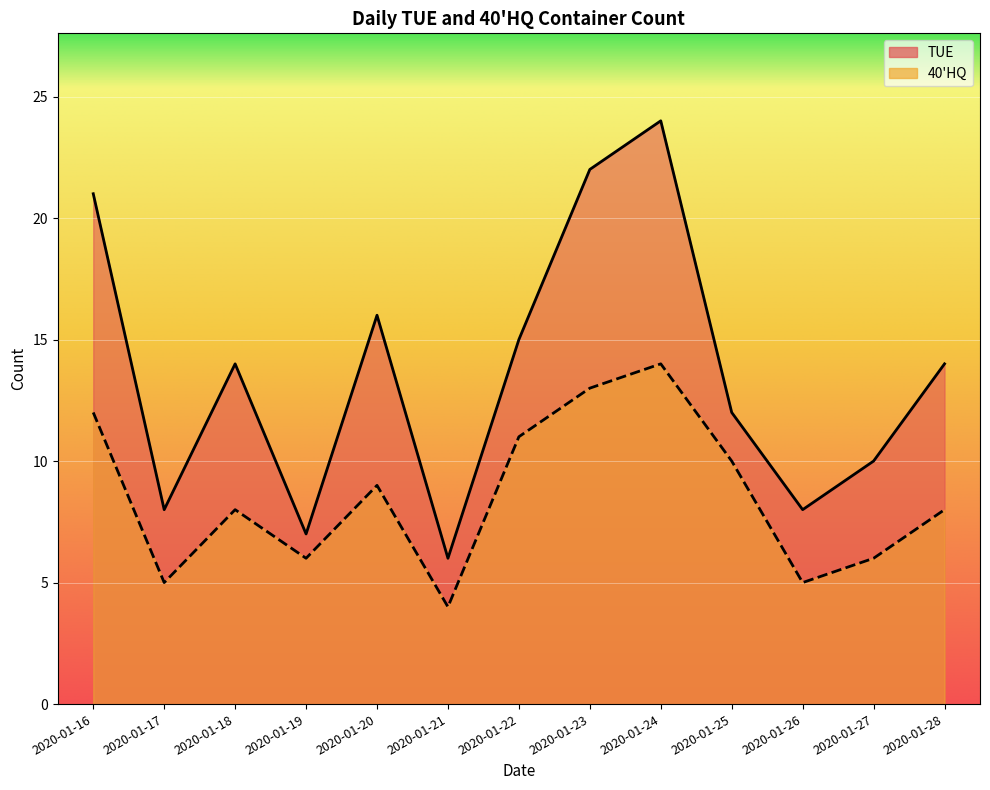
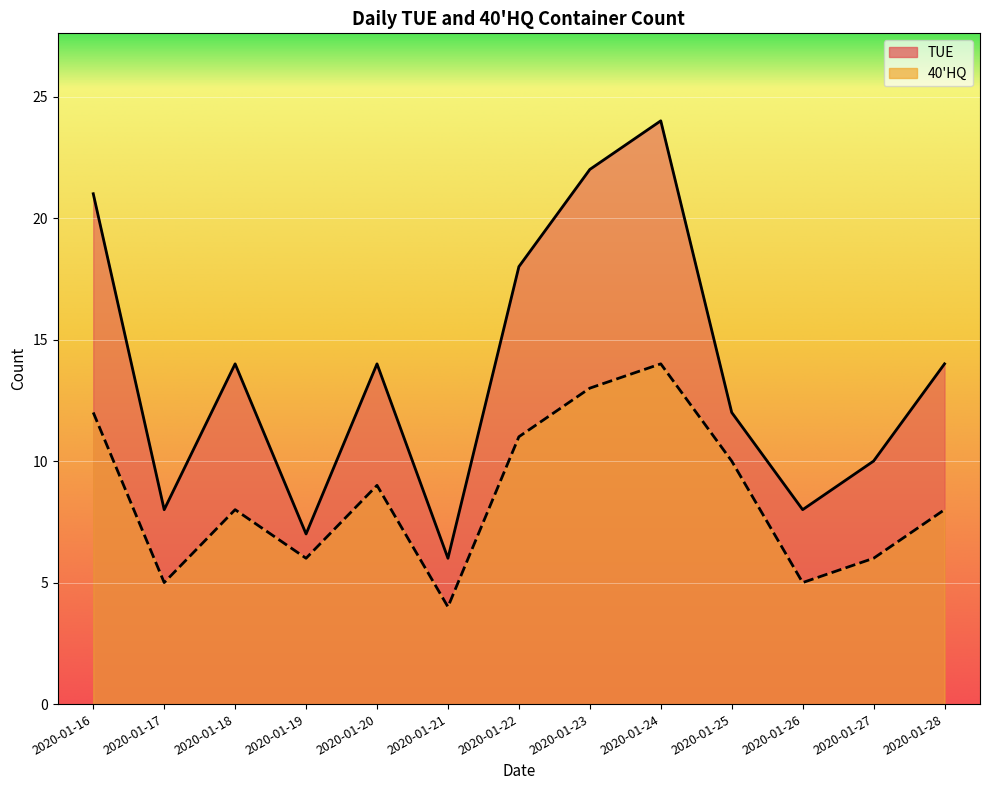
  {
    "TUE": {
      "2020-01-16": 21,
      "2020-01-17": 8,
      "2020-01-18": 14,
      "2020-01-19": 7,
-     "2020-01-20": 16,
+     "2020-01-20": 14,
      "2020-01-21": 6,
-     "2020-01-22": 15,
+     "2020-01-22": 18,
      "2020-01-23": 22,
      "2020-01-24": 24,
      "2020-01-25": 12,
      "2020-01-26": 8,
      "2020-01-27": 10,
      "2020-01-28": 14
    },
    "40'HQ": {
      "2020-01-16": 12,
      "2020-01-17": 5,
      "2020-01-18": 8,
      "2020-01-19": 6,
      "2020-01-20": 9,
      "2020-01-21": 4,
      "2020-01-22": 11,
      "2020-01-23": 13,
      "2020-01-24": 14,
      "2020-01-25": 10,
      "2020-01-26": 5,
      "2020-01-27": 6,
      "2020-01-28": 8
    }
  }
